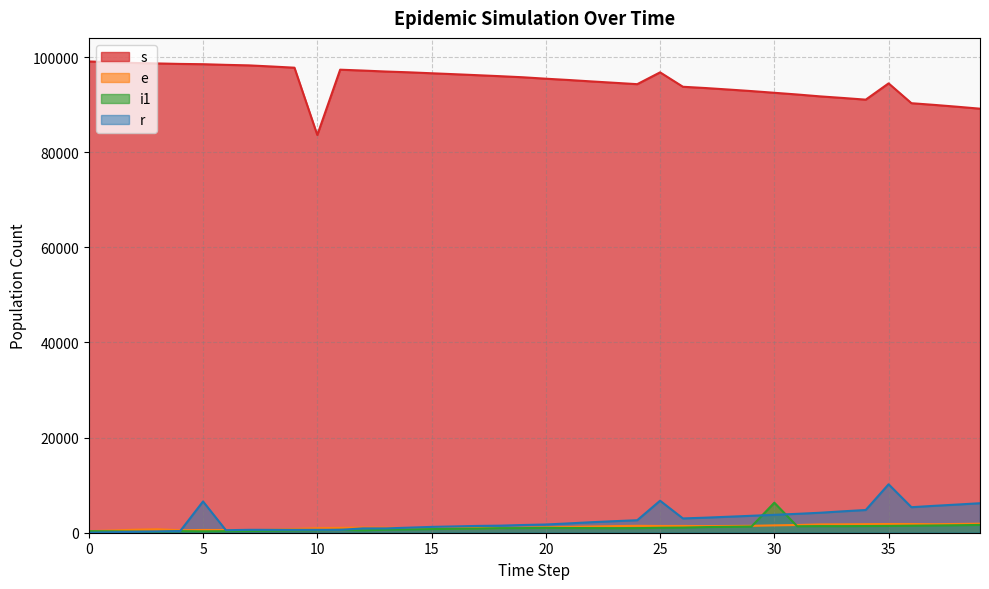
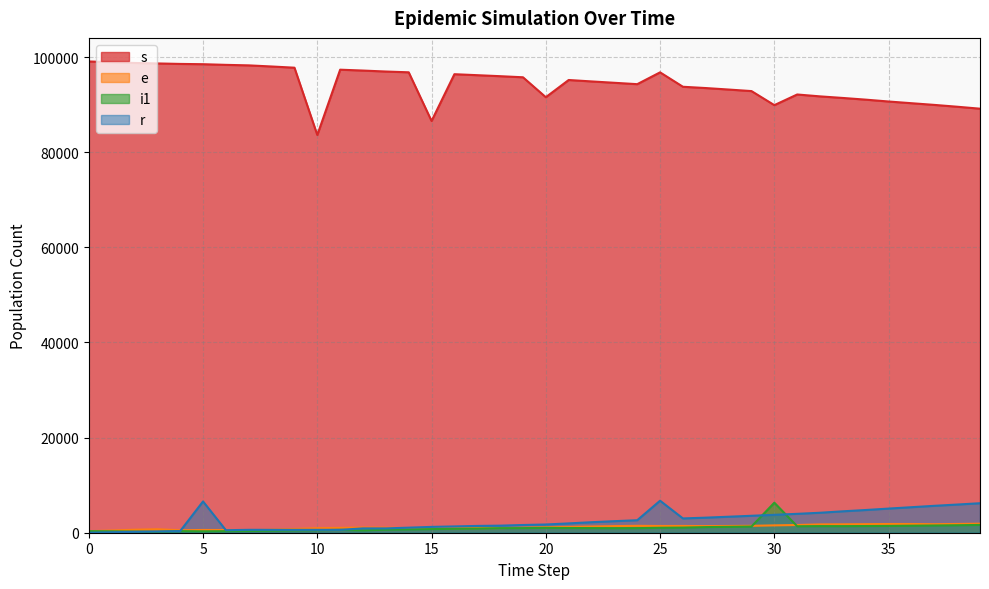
  {
    "s": {
      "0": 99000,
      "5": 98000,
      "10": 84000,
-     "15": 97000,
-     "20": 95000,
+     "15": 87000,
+     "20": 92000,
      "25": 97000,
-     "30": 92000,
-     "35": 94000
+     "30": 90000,
+     "35": 91000
    },
    "e": {
      "30": 2000
    },
    "i1": {
      "30": 6000
    },
    "r": {
      "5": 7000,
      "20": 2000,
      "25": 7000,
      "30": 4000,
-     "35": 10000
+     "35": 5000
    }
  }
